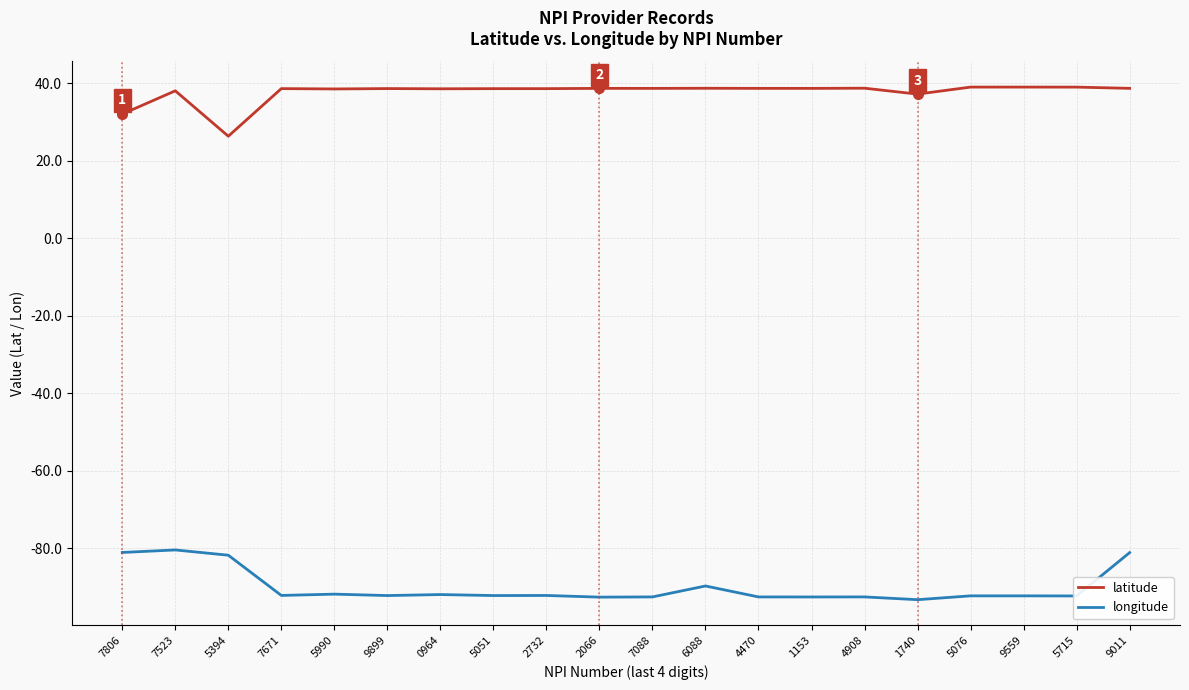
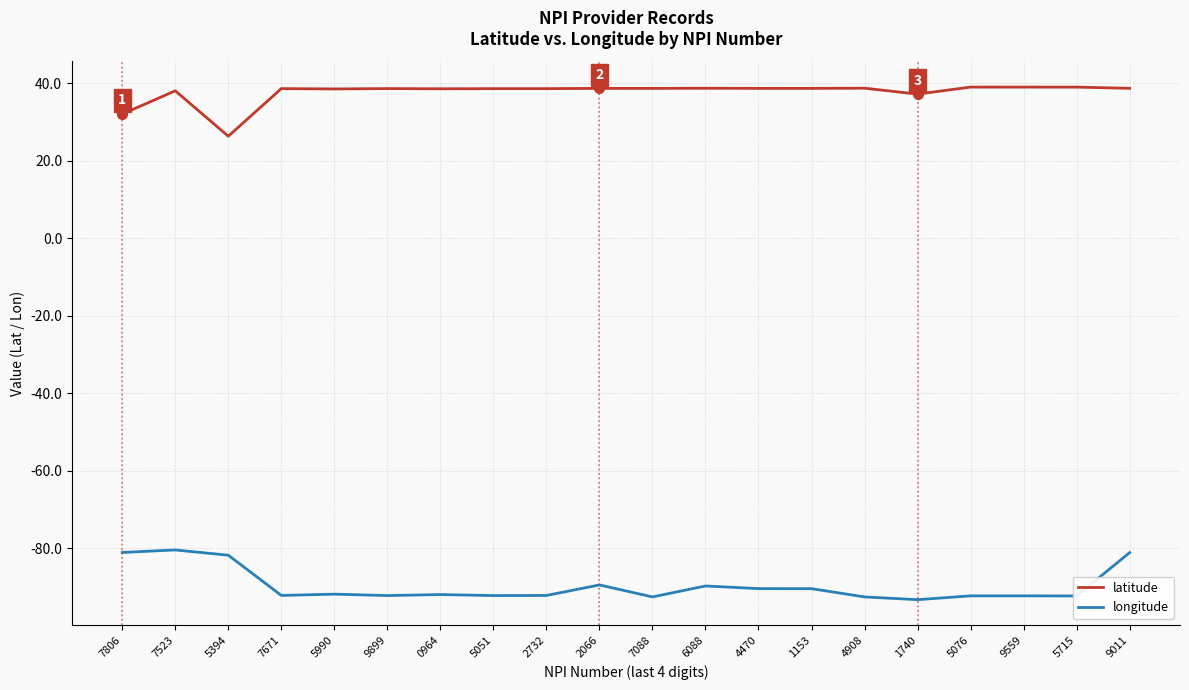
  {
    "longitude": {
      "7806": -81,
      "7523": -80,
      "5394": -82,
      "7671": -92,
      "5990": -92,
      "9899": -92,
      "0964": -92,
      "5051": -92,
      "2732": -92,
-     "2066": -93,
+     "2066": -89,
      "7088": -93,
      "6088": -90,
-     "4470": -93,
-     "1153": -93,
+     "4470": -90,
+     "1153": -90,
      "4908": -93,
      "1740": -93,
      "5076": -92,
      "9559": -92,
      "9011": -81
    }
  }
